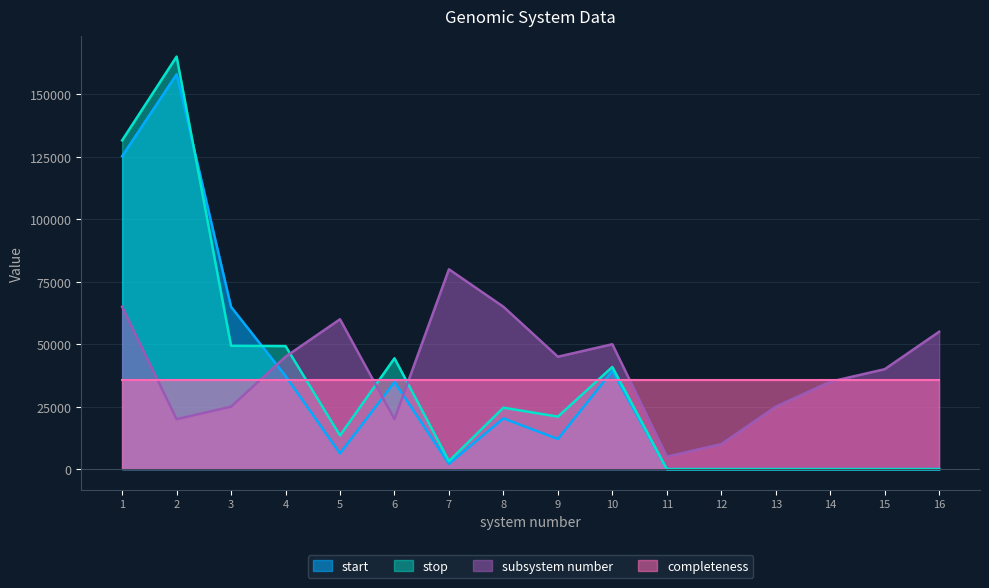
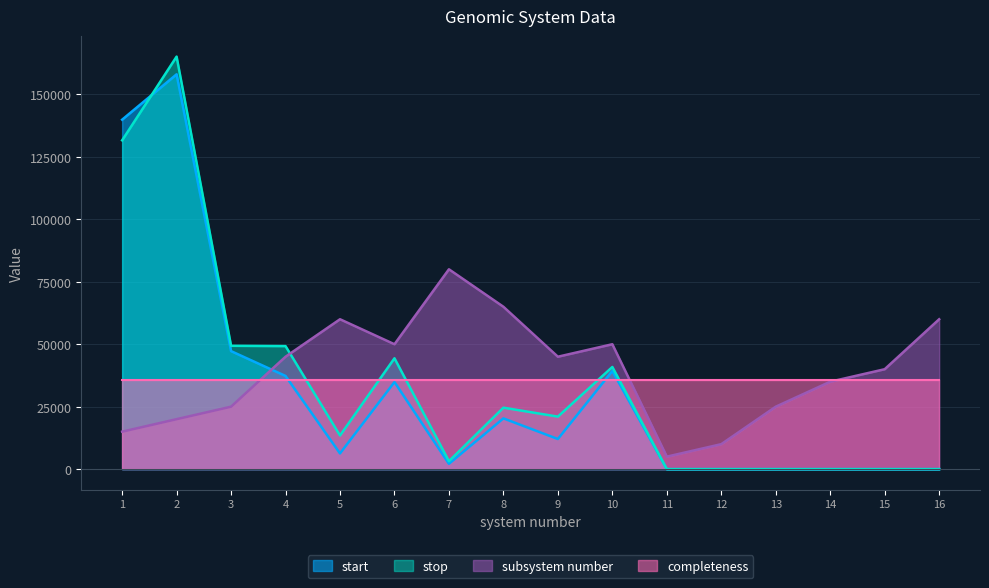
  {
    "start": {
-     "1": 125000,
+     "1": 140000,
      "2": 158000,
-     "3": 65000,
+     "3": 47000,
      "4": 37000,
      "5": 6000,
      "7": 2000,
      "8": 20000,
      "9": 12000,
      "10": 39000
    },
    "stop": {
      "1": 132000,
      "2": 165000,
      "3": 49000,
      "4": 49000,
      "5": 13000,
      "6": 44000,
      "7": 3000,
      "8": 25000,
      "9": 21000,
      "10": 41000
    },
    "subsystem number": {
-     "1": 65000,
+     "1": 15000,
      "2": 20000,
      "3": 25000,
      "4": 45000,
      "5": 60000,
-     "6": 20000,
+     "6": 50000,
      "7": 80000,
      "8": 65000,
      "9": 45000,
      "10": 50000,
      "11": 5000,
      "12": 10000,
      "13": 25000,
      "15": 40000,
-     "16": 55000
+     "16": 60000
    },
    "completeness": {
      "1": 36000,
      "2": 36000,
      "3": 36000,
      "4": 36000,
      "5": 36000,
      "7": 36000,
      "8": 36000,
      "9": 36000,
      "10": 36000,
      "11": 36000,
      "12": 36000,
      "13": 36000,
      "15": 36000,
      "16": 36000
    }
  }
